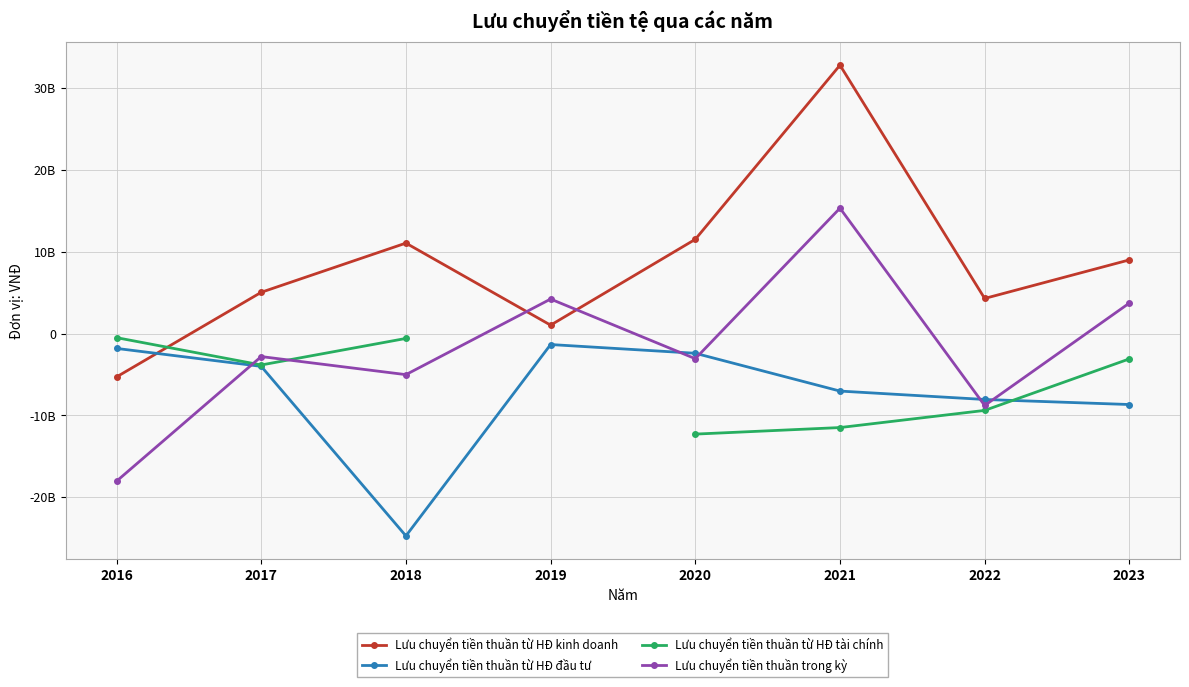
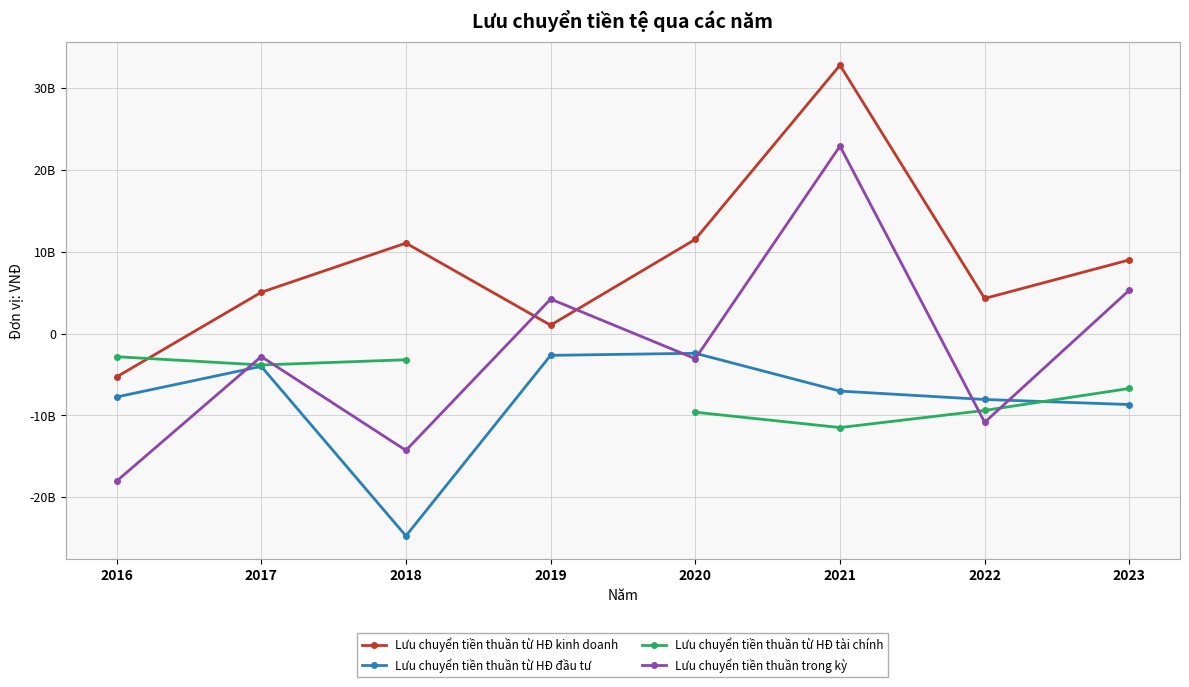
  {
    "Lưu chuyển tiền thuần từ HĐ kinh doanh": {
      "2016": -5000000000,
      "2017": 5000000000,
      "2018": 11000000000,
      "2019": 1000000000,
      "2020": 12000000000,
      "2021": 33000000000,
      "2022": 4000000000,
      "2023": 9000000000
    },
    "Lưu chuyển tiền thuần từ HĐ đầu tư": {
-     "2016": -2000000000,
+     "2016": -8000000000,
      "2018": -25000000000,
-     "2019": -1000000000,
+     "2019": -3000000000,
      "2020": -2000000000,
      "2021": -7000000000,
      "2022": -8000000000,
      "2023": -9000000000
    },
    "Lưu chuyển tiền thuần từ HĐ tài chính": {
-     "2016": -1000000000,
-     "2018": -1000000000,
-     "2020": -12000000000,
+     "2016": -3000000000,
+     "2018": -3000000000,
+     "2020": -10000000000,
      "2021": -11000000000,
      "2022": -9000000000,
-     "2023": -3000000000
+     "2023": -7000000000
    },
    "Lưu chuyển tiền thuần trong kỳ": {
      "2016": -18000000000,
      "2017": -3000000000,
-     "2018": -5000000000,
+     "2018": -14000000000,
      "2019": 4000000000,
      "2020": -3000000000,
-     "2021": 15000000000,
-     "2022": -9000000000,
-     "2023": 4000000000
+     "2021": 23000000000,
+     "2022": -11000000000,
+     "2023": 5000000000
    }
  }
